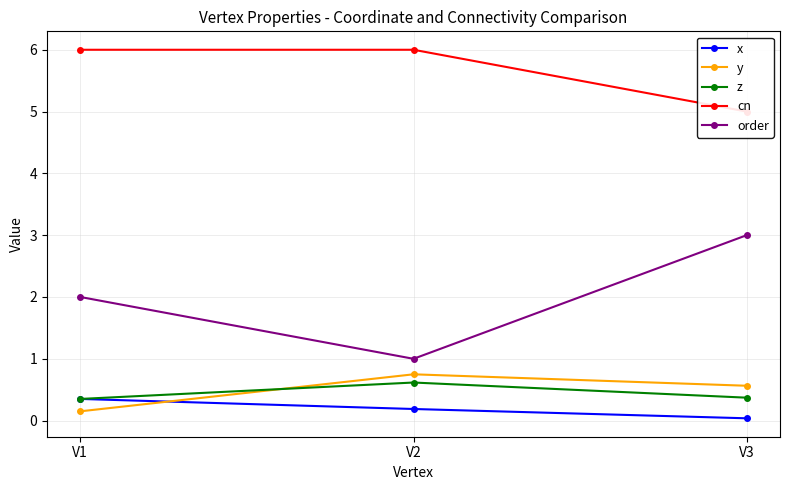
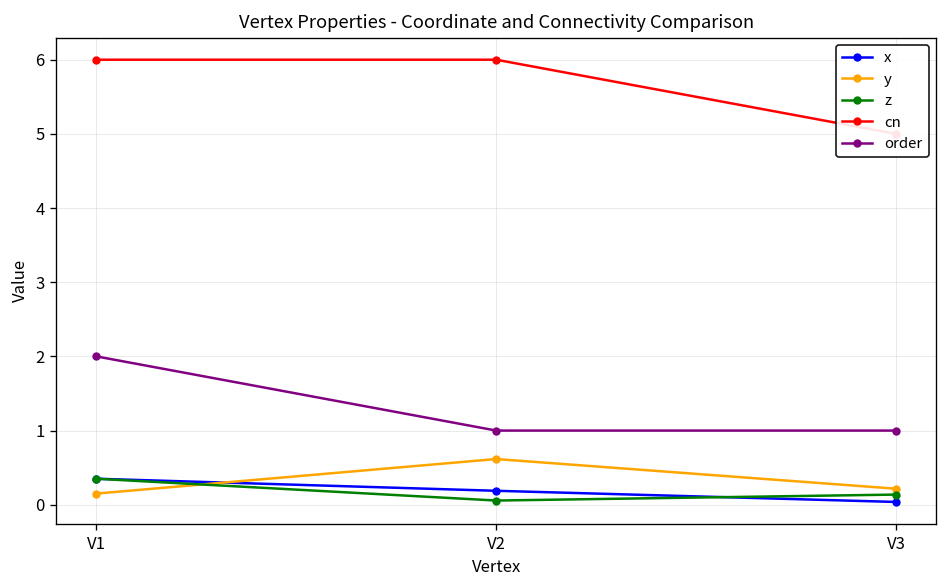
  {
    "x": {
      "V2": 0.2,
      "V3": 0.0
    },
    "y": {
      "V1": 0.2,
-     "V2": 0.7,
-     "V3": 0.6
+     "V2": 0.6,
+     "V3": 0.2
    },
    "z": {
-     "V2": 0.6,
-     "V3": 0.4
+     "V2": 0.1,
+     "V3": 0.1
    },
    "cn": {
      "V1": 6.0,
      "V2": 6.0
    },
    "order": {
      "V1": 2,
      "V2": 1,
-     "V3": 3
+     "V3": 1
    }
  }
